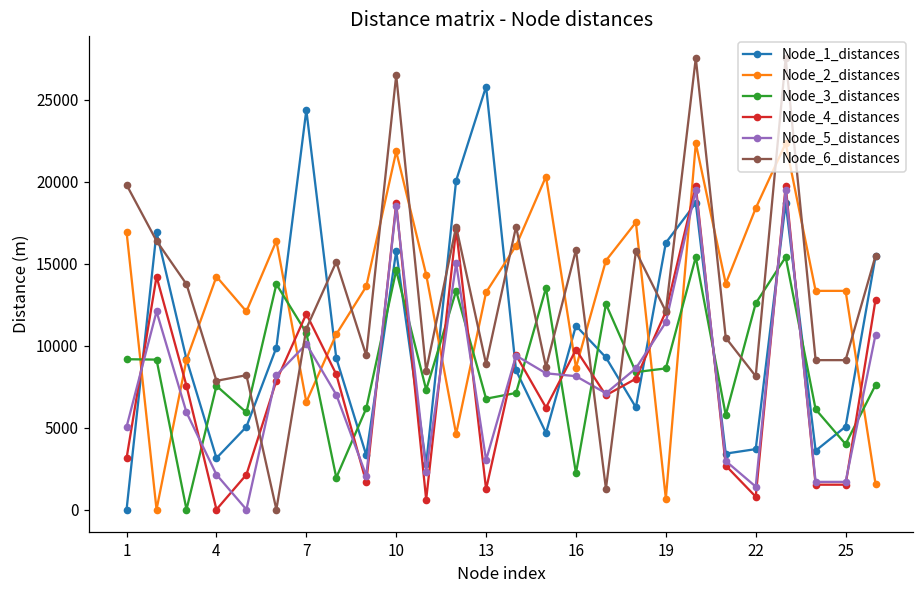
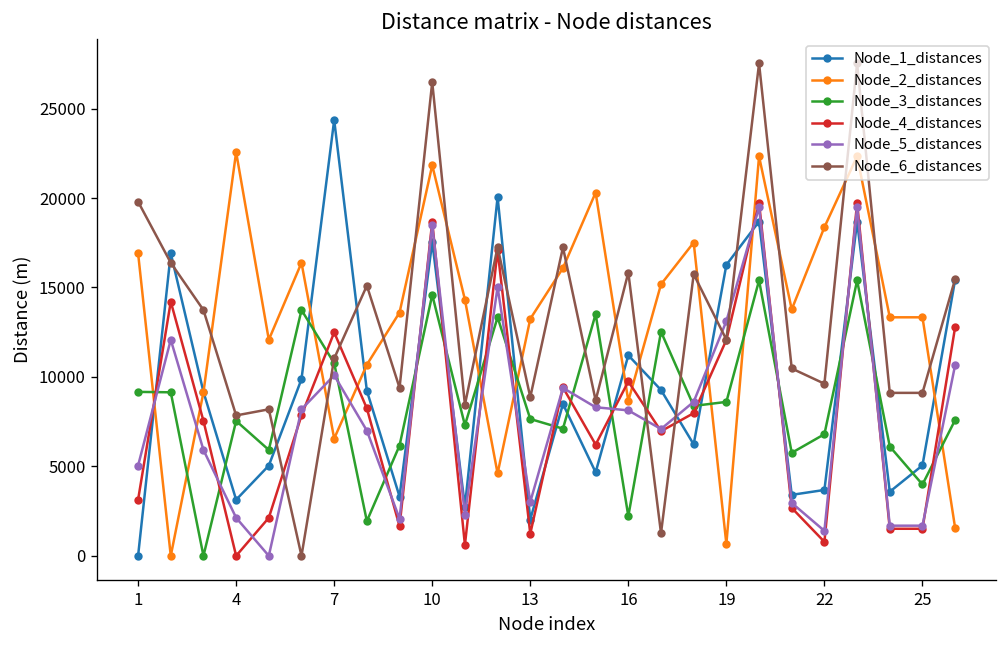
  {
    "Node_1_distances": {
      "1": 0,
      "4": 3100,
      "7": 24400,
-     "10": 15800,
-     "13": 25800,
+     "10": 17600,
+     "13": 2000,
      "16": 11200,
      "19": 16300,
      "22": 3700,
      "25": 5100
    },
    "Node_2_distances": {
      "1": 16900,
-     "4": 14200,
+     "4": 22600,
      "7": 6600,
      "10": 21800,
      "13": 13200,
      "16": 8700,
      "19": 700,
      "22": 18400,
      "25": 13300
    },
    "Node_3_distances": {
      "1": 9200,
      "4": 7500,
      "7": 10800,
      "10": 14600,
-     "13": 6800,
+     "13": 7600,
      "16": 2200,
      "19": 8600,
-     "22": 12600,
+     "22": 6800,
      "25": 4000
    },
    "Node_4_distances": {
      "1": 3100,
      "4": 0,
-     "7": 11900,
+     "7": 12500,
      "10": 18700,
      "13": 1200,
      "16": 9700,
      "22": 800
    },
    "Node_5_distances": {
      "1": 5000,
      "4": 2100,
      "7": 10100,
      "10": 18500,
      "13": 3000,
      "16": 8100,
-     "19": 11400,
+     "19": 13100,
      "22": 1400
    },
    "Node_6_distances": {
      "1": 19800,
      "4": 7800,
      "7": 11000,
      "10": 26500,
      "13": 8900,
      "16": 15800,
-     "22": 8100,
+     "22": 9600,
      "25": 9100
    }
  }
